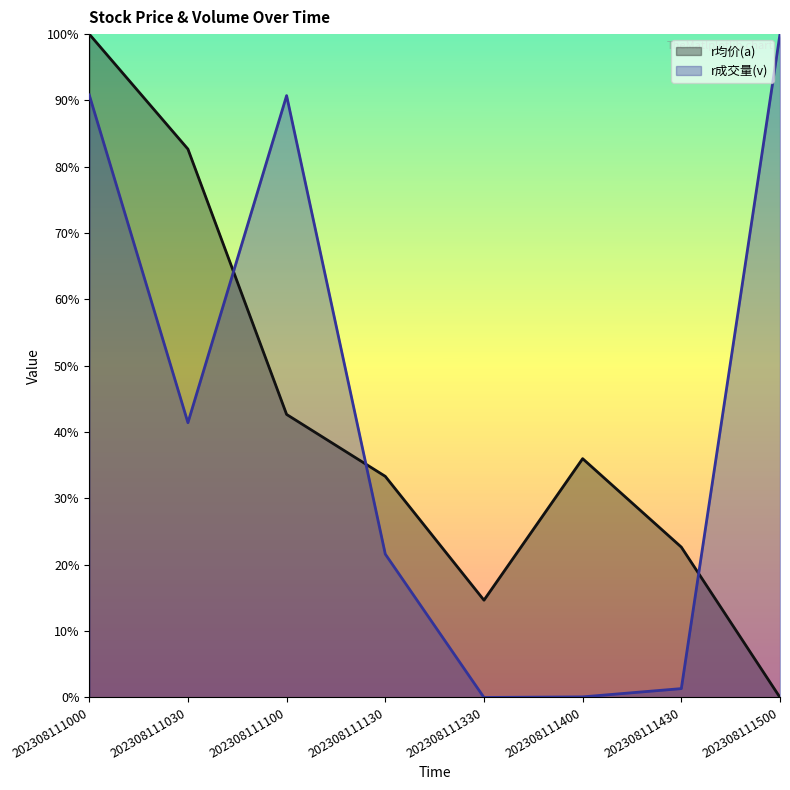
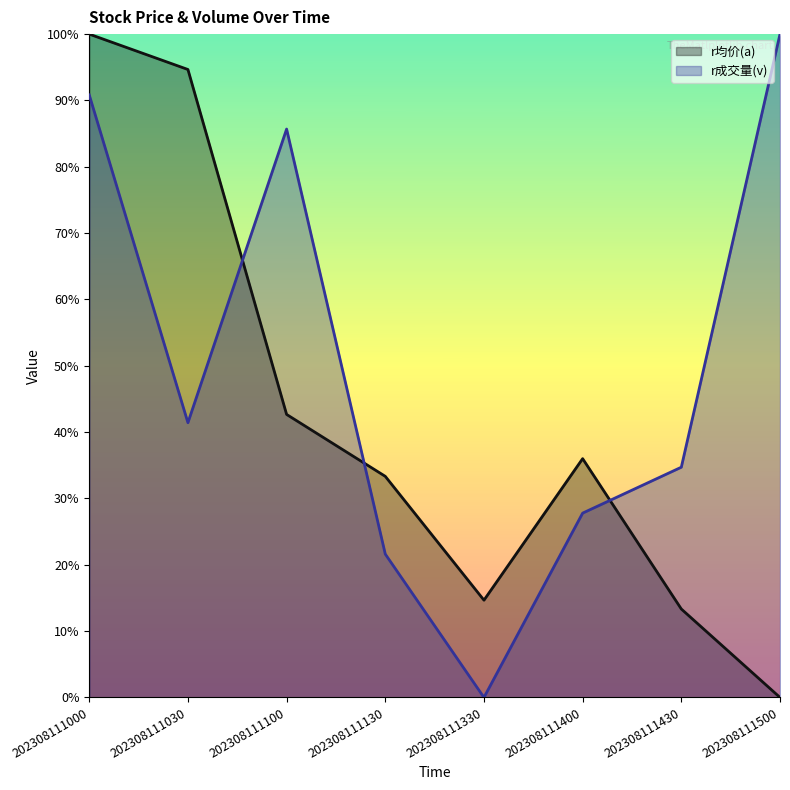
  {
    "r均价(a)": {
      "202308111000": "100%",
-     "202308111030": "83%",
+     "202308111030": "95%",
      "202308111100": "43%",
      "202308111130": "33%",
      "202308111330": "15%",
      "202308111400": "36%",
-     "202308111430": "23%",
+     "202308111430": "13%",
      "202308111500": "0%"
    },
    "r成交量(v)": {
      "202308111000": "91%",
      "202308111030": "41%",
-     "202308111100": "91%",
+     "202308111100": "86%",
      "202308111130": "22%",
      "202308111330": "0%",
-     "202308111400": "0%",
-     "202308111430": "1%",
+     "202308111400": "28%",
+     "202308111430": "35%",
      "202308111500": "100%"
    }
  }
